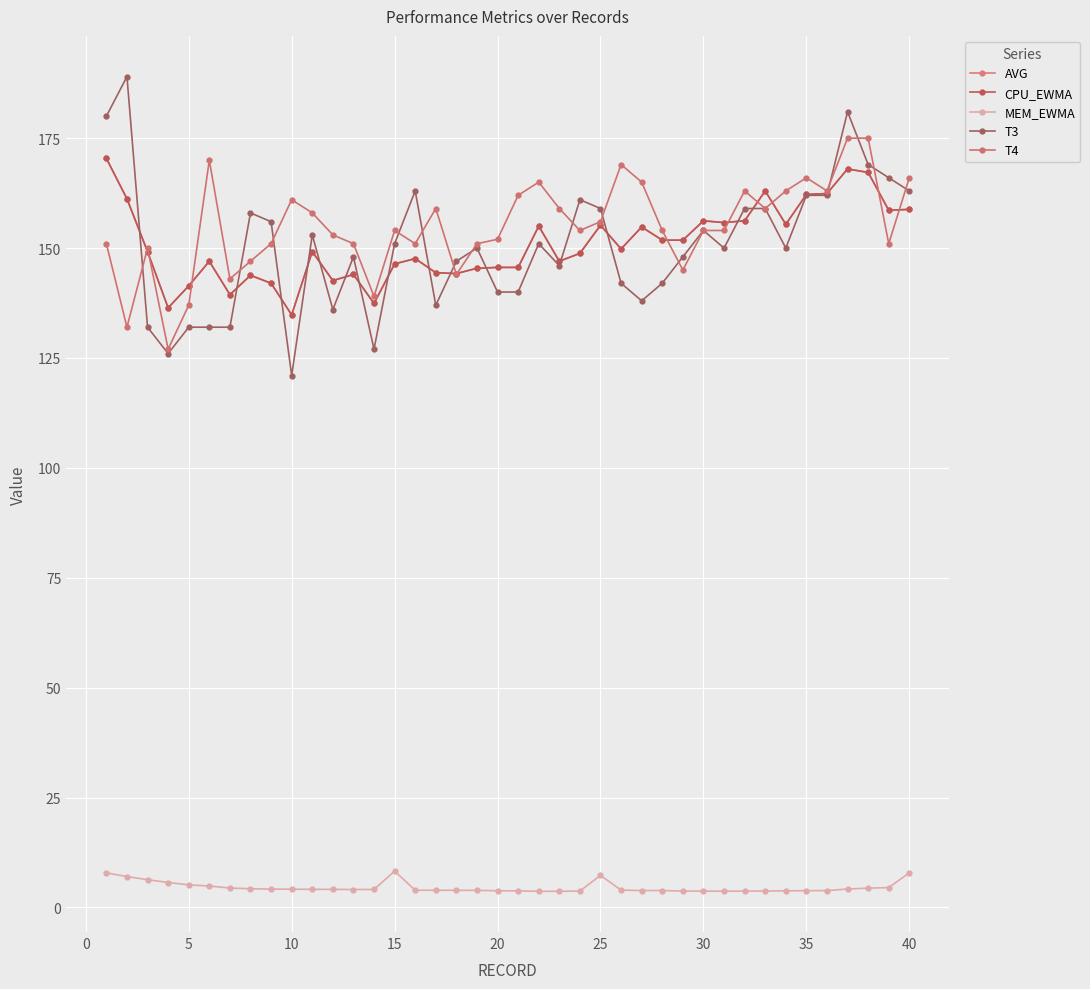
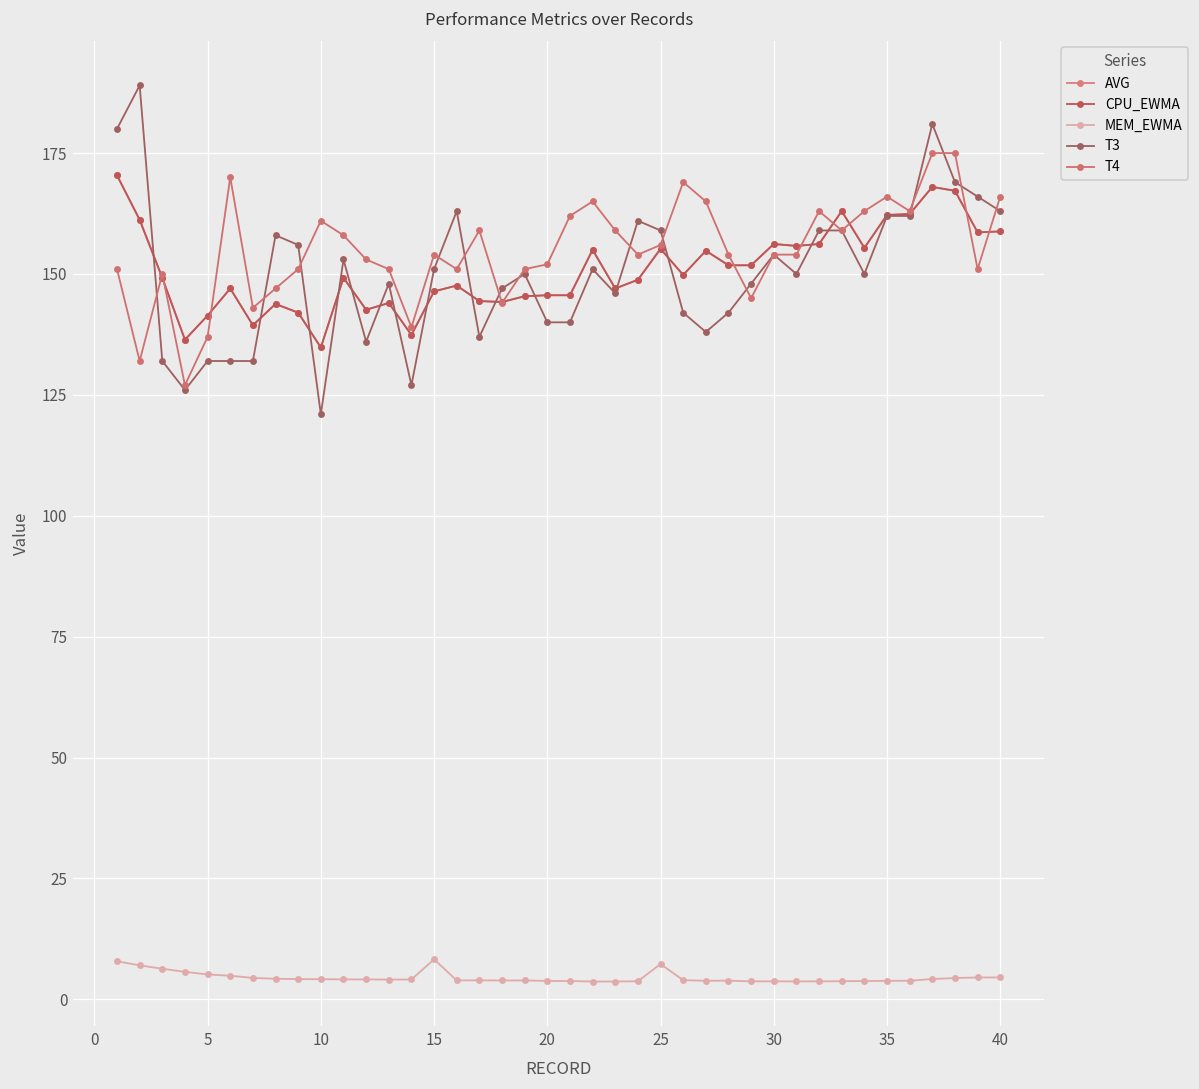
  {
    "MEM_EWMA": {
      "5": 5,
      "10": 4,
      "15": 8,
      "20": 4,
      "25": 7,
      "30": 4,
      "35": 4,
-     "40": 8
+     "40": 5
    }
  }
